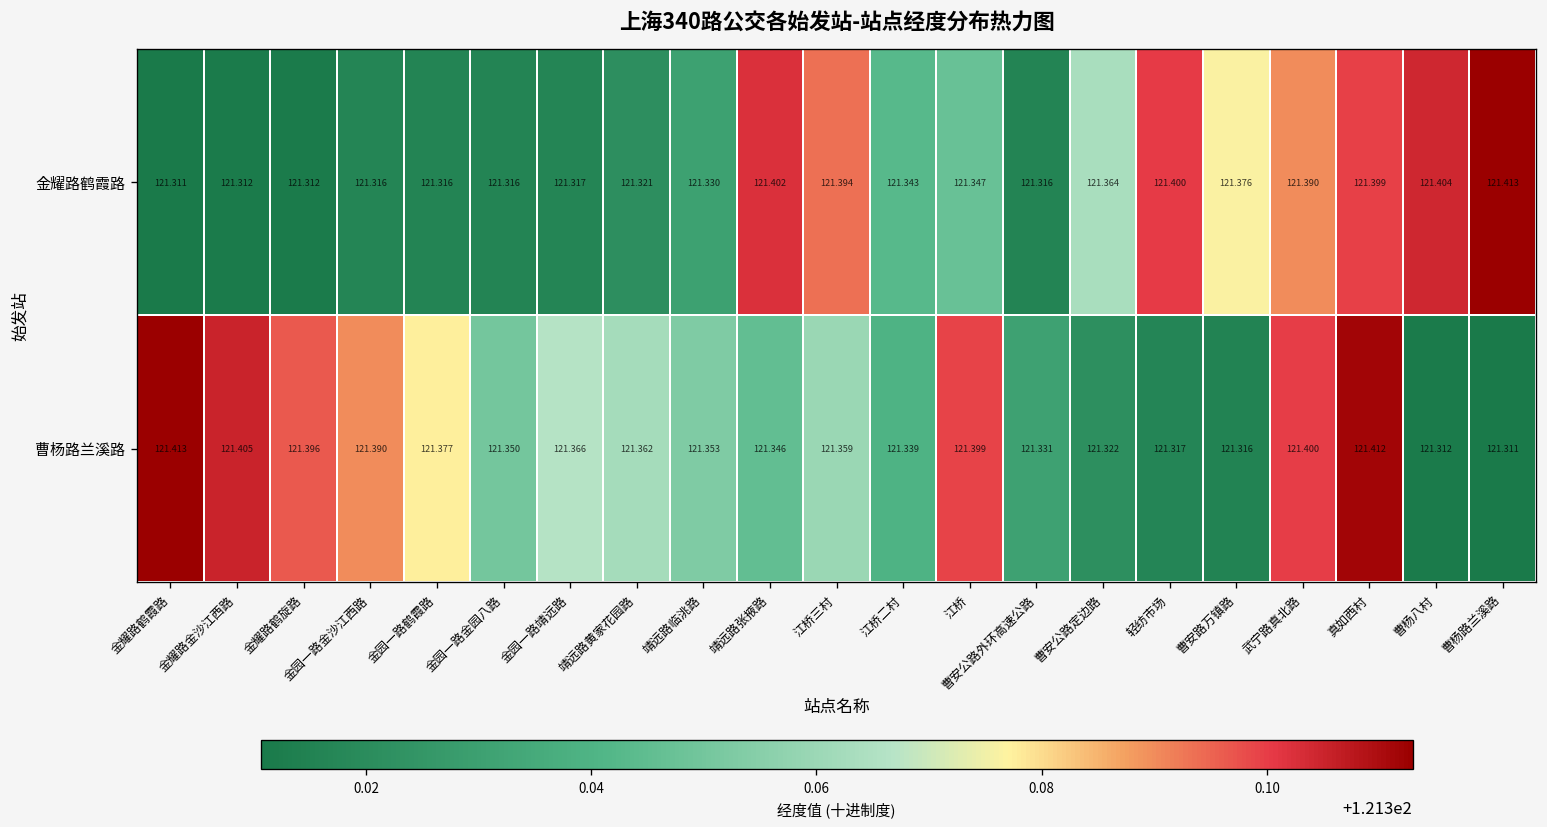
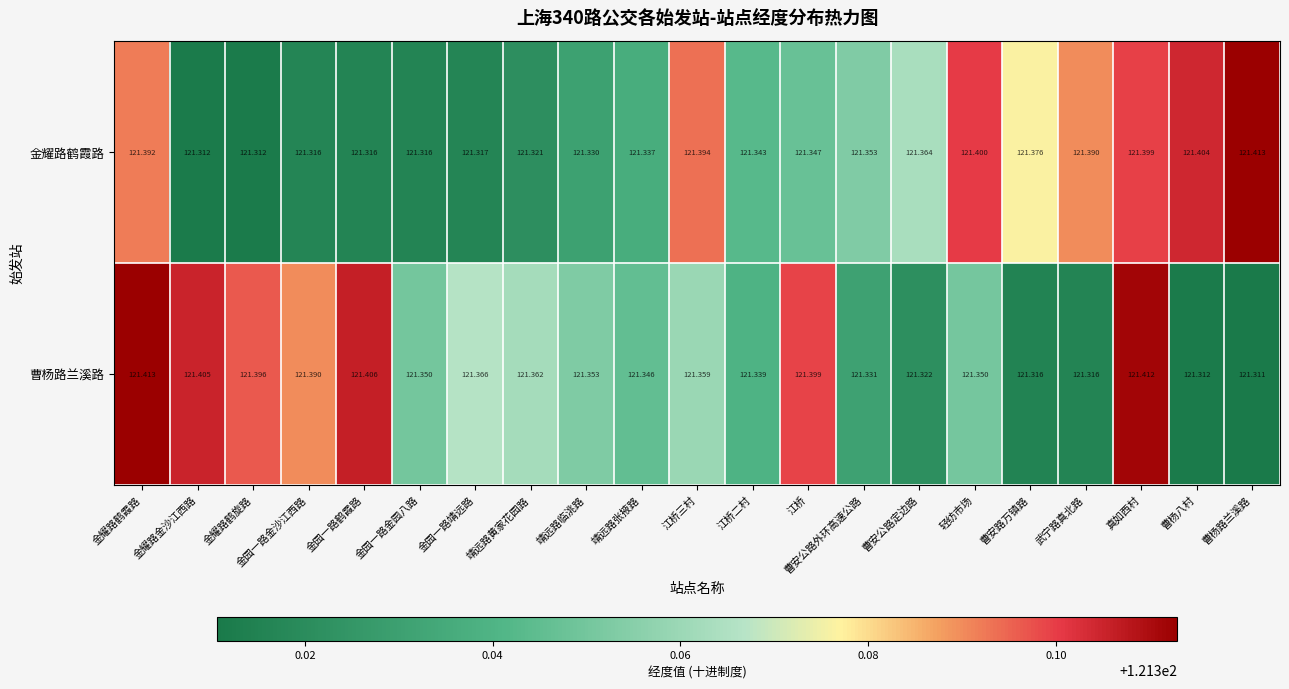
  {
    "金耀路鹤霞路": {
-     "金耀路鹤霞路": 121.311,
+     "金耀路鹤霞路": 121.392,
      "金耀路金沙江西路": 121.312,
      "金耀路鹤旋路": 121.312,
      "金园一路金沙江西路": 121.316,
      "金园一路鹤霞路": 121.316,
      "金园一路金园八路": 121.316,
      "金园一路靖远路": 121.317,
      "靖远路黄家花园路": 121.321,
      "靖远路临洮路": 121.330,
-     "靖远路张掖路": 121.402,
+     "靖远路张掖路": 121.337,
      "江桥三村": 121.394,
      "江桥二村": 121.343,
      "江桥": 121.347,
-     "曹安公路外环高速公路": 121.316,
+     "曹安公路外环高速公路": 121.353,
      "曹安公路定边路": 121.364,
      "轻纺市场": 121.400,
      "曹安路万镇路": 121.376,
      "武宁路真北路": 121.390,
      "真如西村": 121.399,
      "曹杨八村": 121.404,
      "曹杨路兰溪路": 121.413
    },
    "曹杨路兰溪路": {
      "金耀路鹤霞路": 121.413,
      "金耀路金沙江西路": 121.405,
      "金耀路鹤旋路": 121.396,
      "金园一路金沙江西路": 121.390,
-     "金园一路鹤霞路": 121.377,
+     "金园一路鹤霞路": 121.406,
      "金园一路金园八路": 121.350,
      "金园一路靖远路": 121.366,
      "靖远路黄家花园路": 121.362,
      "靖远路临洮路": 121.353,
      "靖远路张掖路": 121.346,
      "江桥三村": 121.359,
      "江桥二村": 121.339,
      "江桥": 121.399,
      "曹安公路外环高速公路": 121.331,
      "曹安公路定边路": 121.322,
-     "轻纺市场": 121.317,
+     "轻纺市场": 121.350,
      "曹安路万镇路": 121.316,
-     "武宁路真北路": 121.400,
+     "武宁路真北路": 121.316,
      "真如西村": 121.412,
      "曹杨八村": 121.312,
      "曹杨路兰溪路": 121.311
    }
  }
